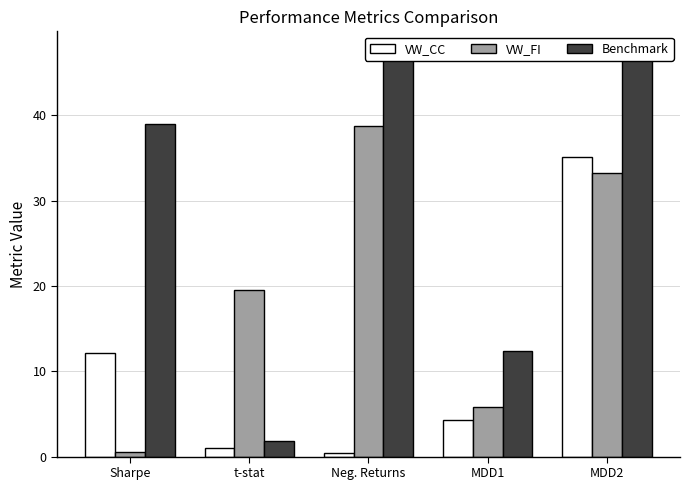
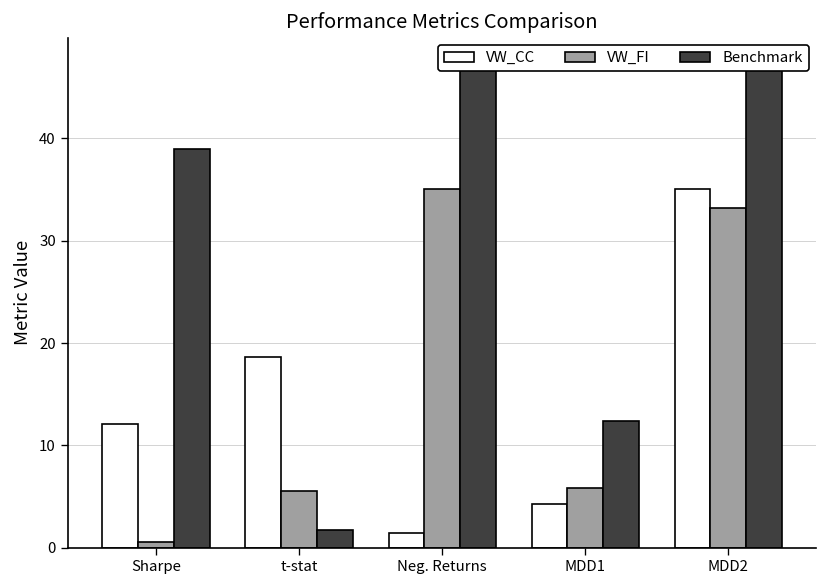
  {
    "VW_CC": {
      "Sharpe": 12,
-     "t-stat": 1,
-     "Neg. Returns": 0,
+     "t-stat": 19,
+     "Neg. Returns": 1,
      "MDD1": 4,
      "MDD2": 35
    },
    "VW_FI": {
      "Sharpe": 1,
-     "t-stat": 20,
-     "Neg. Returns": 39,
+     "t-stat": 6,
+     "Neg. Returns": 35,
      "MDD1": 6,
      "MDD2": 33
    },
    "Benchmark": {
      "Sharpe": 39,
      "t-stat": 2,
      "MDD1": 12
    }
  }
